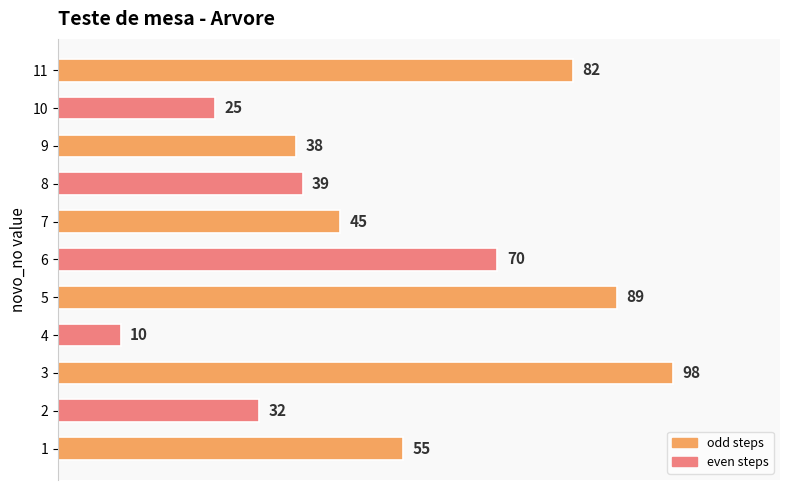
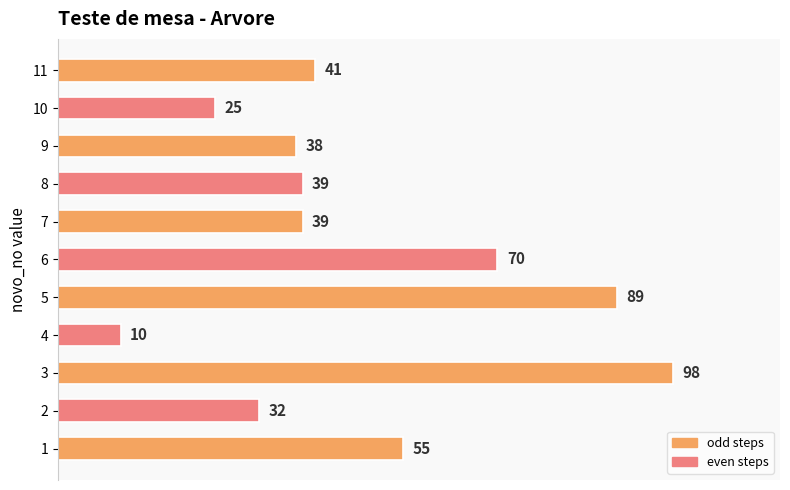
  {
-   "11": 82,
+   "11": 41,
    "10": 25,
    "9": 38,
    "8": 39,
-   "7": 45,
+   "7": 39,
    "6": 70,
    "5": 89,
    "4": 10,
    "3": 98,
    "2": 32,
    "1": 55
  }
